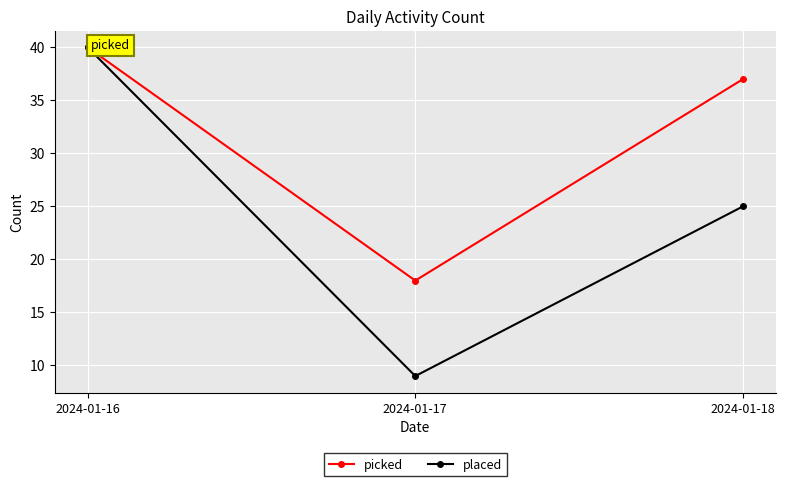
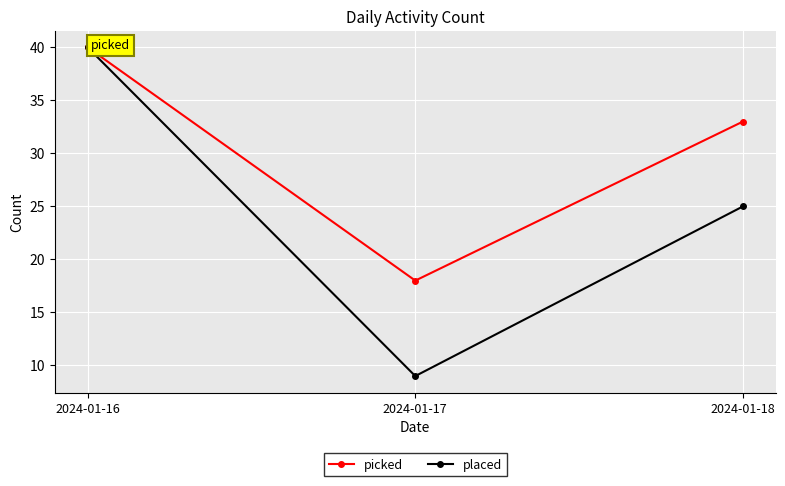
  {
    "picked": {
      "2024-01-17": 18,
-     "2024-01-18": 37
+     "2024-01-18": 33
    },
    "placed": {
      "2024-01-17": 9,
      "2024-01-18": 25
    }
  }
